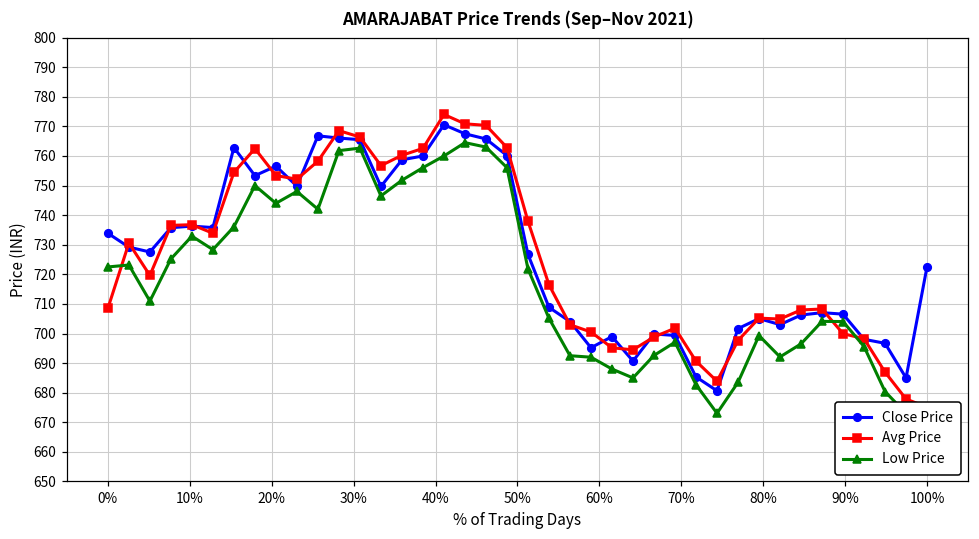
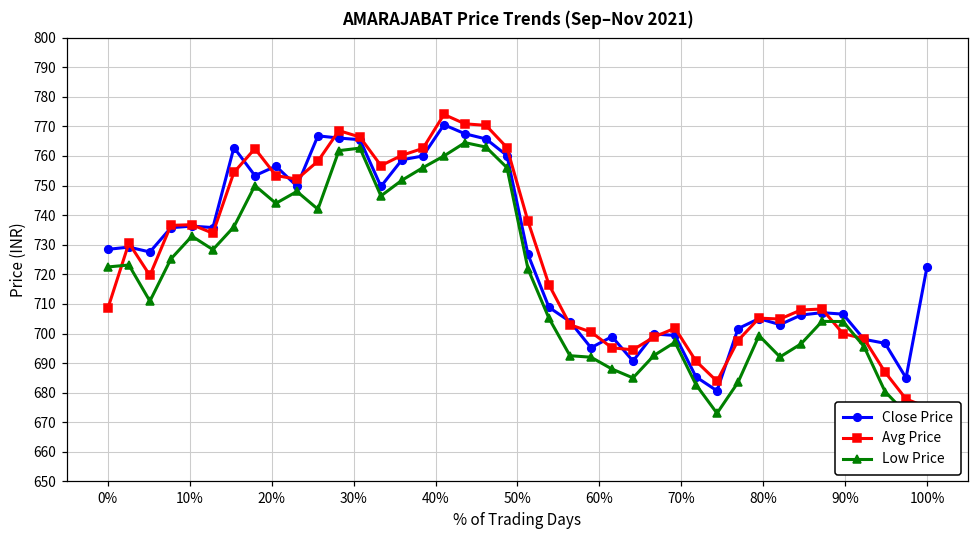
  {
    "Close Price": {
-     "0%": 734,
+     "0%": 728,
      "100%": 723
    },
    "Avg Price": {
      "0%": 709
    },
    "Low Price": {
      "0%": 723
    }
  }
